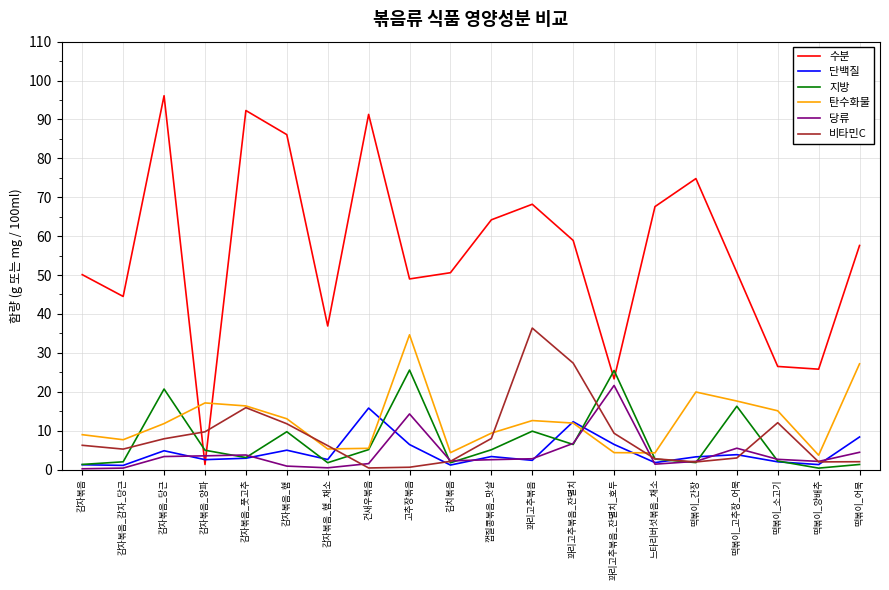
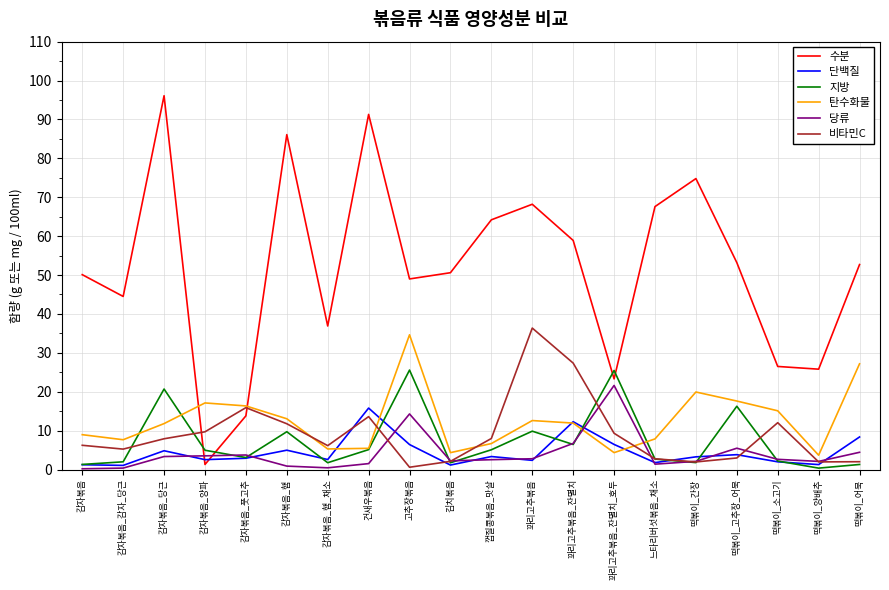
  {
    "수분": {
      "감자볶음": 50,
      "감자볶음_감자_당근": 45,
      "감자볶음_당근": 96,
      "감자볶음_양파": 1,
-     "감자볶음_풋고추": 92,
+     "감자볶음_풋고추": 14,
      "감자볶음_햄": 86,
      "감자볶음_햄_채소": 37,
      "건새우볶음": 91,
      "고추장볶음": 49,
      "김치볶음": 51,
      "껍질콩볶음_맛살": 64,
      "꽈리고추볶음": 68,
      "꽈리고추볶음_잔멸치": 59,
      "꽈리고추볶음_잔멸치_호두": 23,
      "느타리버섯볶음_채소": 68,
      "떡볶이_간장": 75,
-     "떡볶이_고추장_어묵": 51,
+     "떡볶이_고추장_어묵": 53,
      "떡볶이_소고기": 27,
      "떡볶이_양배추": 26,
-     "떡볶이_어묵": 58
+     "떡볶이_어묵": 53
    },
    "단백질": {
      "감자볶음_감자_당근": 1,
      "감자볶음_당근": 5,
      "감자볶음_양파": 3,
      "감자볶음_햄": 5,
      "감자볶음_햄_채소": 3,
      "건새우볶음": 16,
      "고추장볶음": 6,
      "껍질콩볶음_맛살": 3,
      "꽈리고추볶음_잔멸치_호두": 6,
      "떡볶이_간장": 3,
      "떡볶이_고추장_어묵": 4,
      "떡볶이_양배추": 1,
      "떡볶이_어묵": 8
    },
    "지방": {
      "감자볶음_감자_당근": 2,
      "감자볶음_당근": 21,
      "감자볶음_양파": 5,
      "감자볶음_햄": 10,
      "감자볶음_햄_채소": 2,
      "고추장볶음": 26,
      "껍질콩볶음_맛살": 5,
      "꽈리고추볶음": 10,
      "꽈리고추볶음_잔멸치_호두": 25,
      "떡볶이_고추장_어묵": 16,
      "떡볶이_양배추": 0,
      "떡볶이_어묵": 1
    },
    "탄수화물": {
      "감자볶음": 9,
      "감자볶음_감자_당근": 8,
      "감자볶음_당근": 12,
      "감자볶음_양파": 17,
      "감자볶음_햄": 13,
      "감자볶음_햄_채소": 5,
      "고추장볶음": 35,
      "김치볶음": 4,
-     "껍질콩볶음_맛살": 9,
+     "껍질콩볶음_맛살": 7,
      "꽈리고추볶음": 13,
      "꽈리고추볶음_잔멸치_호두": 4,
-     "느타리버섯볶음_채소": 4,
+     "느타리버섯볶음_채소": 8,
      "떡볶이_간장": 20,
      "떡볶이_고추장_어묵": 18,
      "떡볶이_소고기": 15,
      "떡볶이_양배추": 4,
      "떡볶이_어묵": 27
    },
    "당류": {
      "감자볶음": 0,
      "감자볶음_감자_당근": 0,
      "감자볶음_당근": 3,
      "감자볶음_양파": 4,
      "감자볶음_햄": 1,
      "감자볶음_햄_채소": 0,
      "건새우볶음": 2,
      "고추장볶음": 14,
      "껍질콩볶음_맛살": 3,
      "꽈리고추볶음_잔멸치_호두": 22,
      "떡볶이_고추장_어묵": 5,
      "떡볶이_어묵": 4
    },
    "비타민C": {
      "감자볶음": 6,
      "감자볶음_감자_당근": 5,
      "감자볶음_당근": 8,
      "감자볶음_양파": 10,
      "감자볶음_햄": 12,
      "감자볶음_햄_채소": 6,
-     "건새우볶음": 0,
+     "건새우볶음": 14,
      "고추장볶음": 1,
      "껍질콩볶음_맛살": 8,
      "꽈리고추볶음": 36,
      "꽈리고추볶음_잔멸치": 27,
      "꽈리고추볶음_잔멸치_호두": 9,
      "떡볶이_고추장_어묵": 3,
      "떡볶이_소고기": 12,
      "떡볶이_어묵": 2
    }
  }
